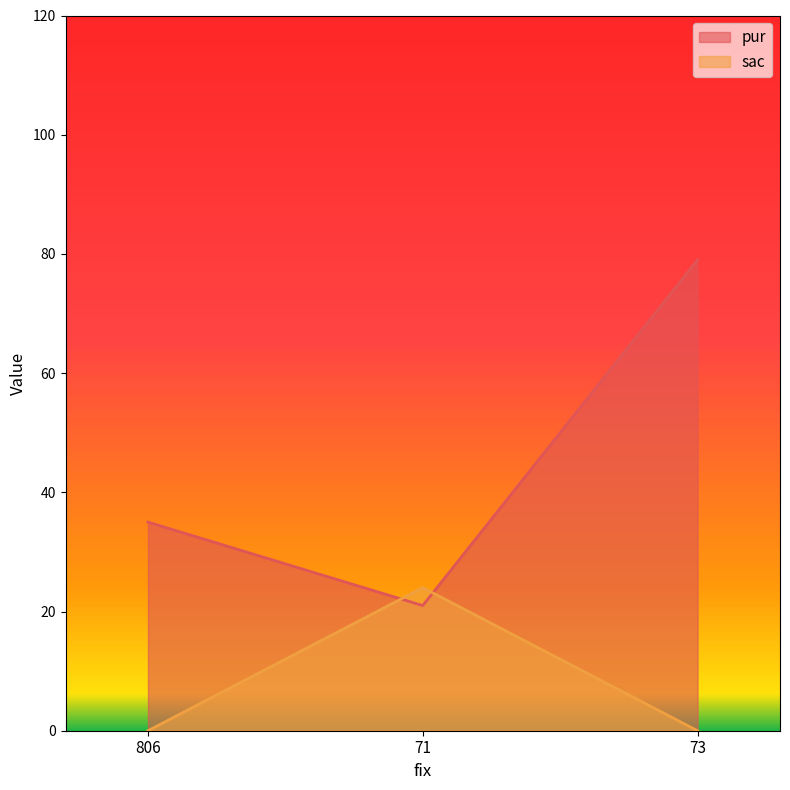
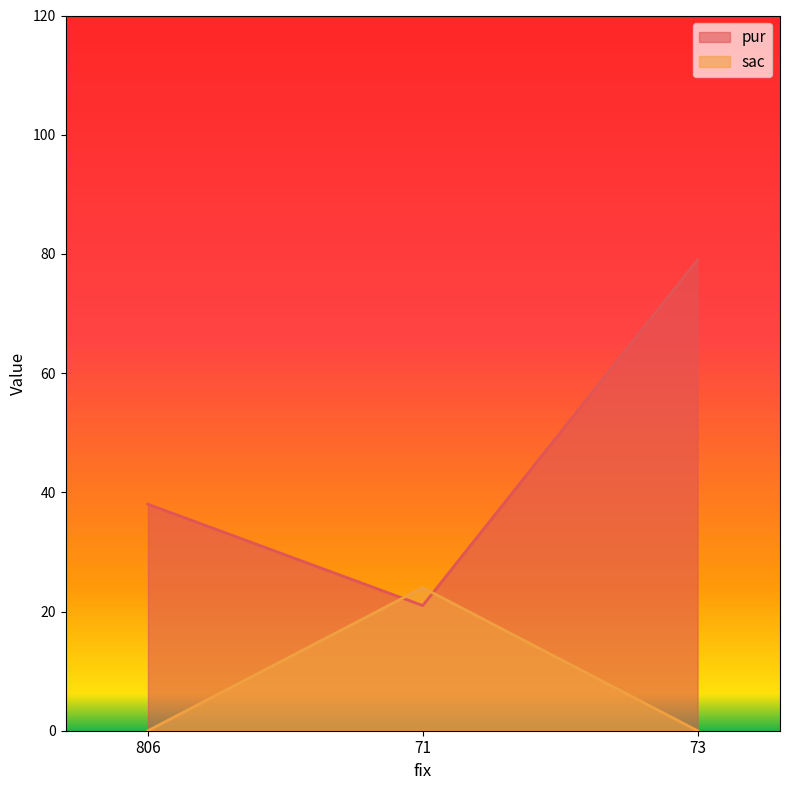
  {
    "pur": {
-     "806": 35,
+     "806": 38,
      "71": 21,
      "73": 79
    },
    "sac": {
      "806": 0,
      "71": 24,
      "73": 0
    }
  }
